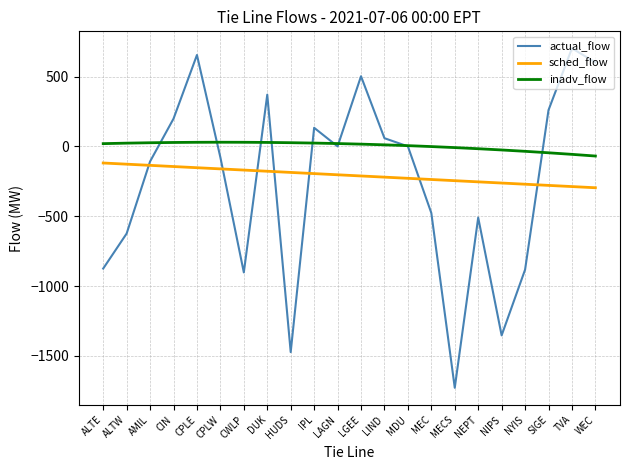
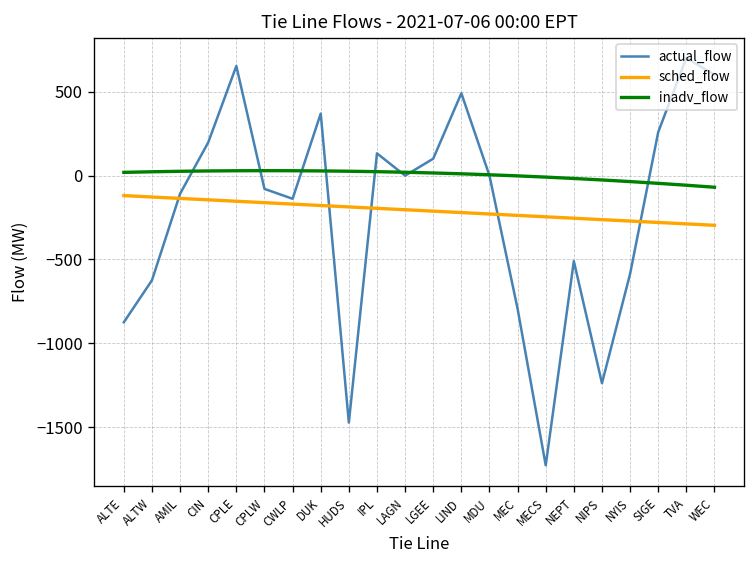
  {
    "actual_flow": {
      "ALTE": -870,
      "ALTW": -620,
      "AMIL": -110,
      "CIN": 200,
      "CPLE": 650,
      "CPLW": -80,
-     "CWLP": -900,
+     "CWLP": -140,
      "DUK": 370,
      "HUDS": -1470,
      "IPL": 130,
      "LAGN": 0,
-     "LGEE": 500,
-     "LIND": 60,
-     "MEC": -480,
+     "LGEE": 100,
+     "LIND": 490,
+     "MEC": -790,
      "MECS": -1730,
      "NEPT": -510,
-     "NIPS": -1350,
-     "NYIS": -880,
+     "NIPS": -1240,
+     "NYIS": -590,
      "SIGE": 260
    },
    "sched_flow": {
      "ALTE": -120,
      "ALTW": -130,
      "AMIL": -140,
      "CIN": -140,
      "CPLE": -150,
      "CPLW": -160,
      "CWLP": -170,
      "DUK": -180,
      "HUDS": -190,
      "IPL": -190,
      "LAGN": -200,
      "LGEE": -210,
      "LIND": -220,
      "MDU": -230,
      "MEC": -240,
      "MECS": -250,
      "NEPT": -250,
      "NIPS": -260,
      "NYIS": -270,
      "SIGE": -280,
      "TVA": -290,
      "WEC": -300
    },
    "inadv_flow": {
      "ALTE": 20,
      "ALTW": 20,
      "AMIL": 30,
      "CIN": 30,
      "CPLE": 30,
      "CPLW": 30,
      "CWLP": 30,
      "DUK": 30,
      "HUDS": 30,
      "IPL": 20,
      "LAGN": 20,
      "LGEE": 20,
      "LIND": 10,
      "MEC": 0,
      "MECS": -10,
      "NEPT": -20,
      "NIPS": -30,
      "NYIS": -40,
      "SIGE": -50,
      "TVA": -60,
      "WEC": -70
    }
  }
